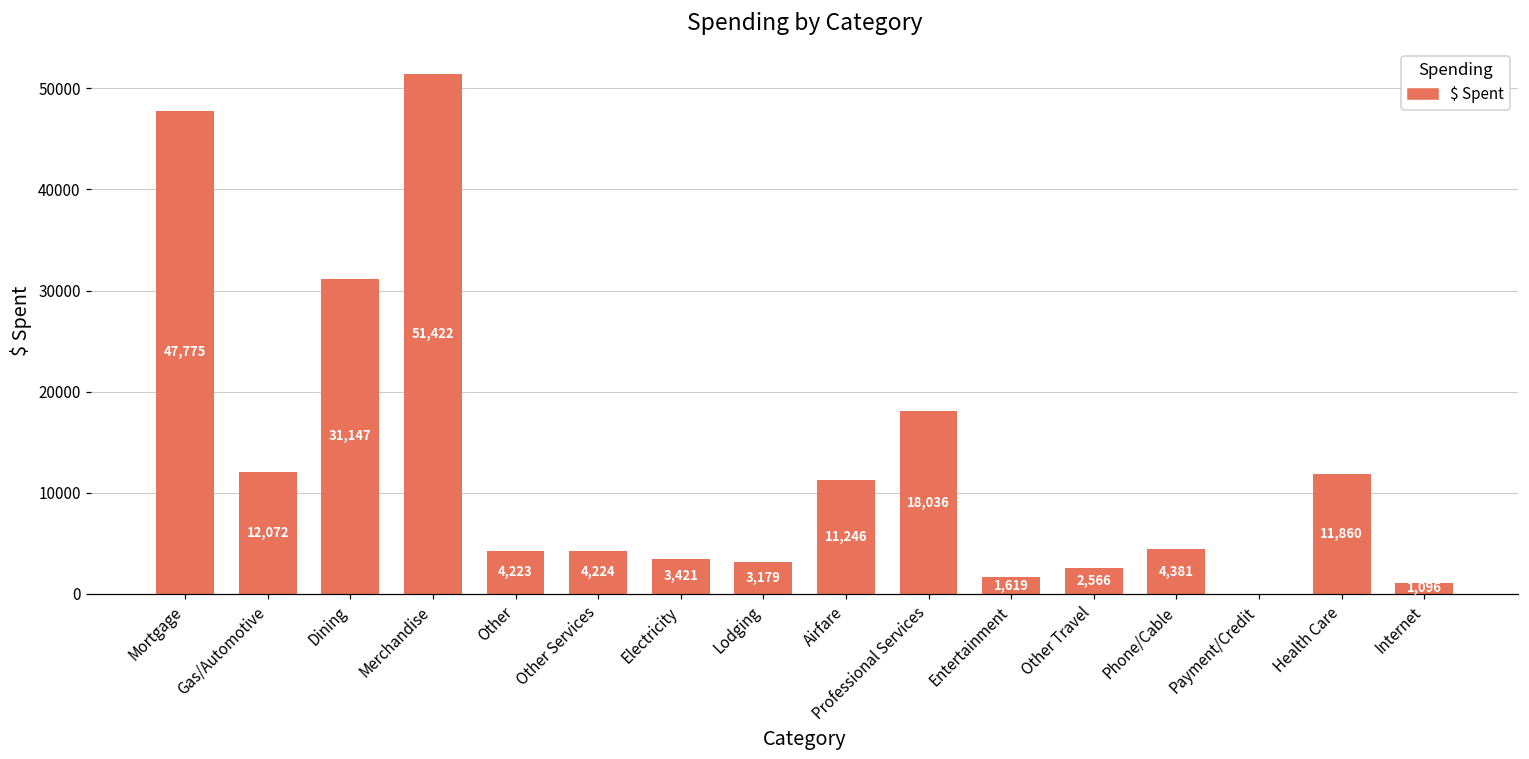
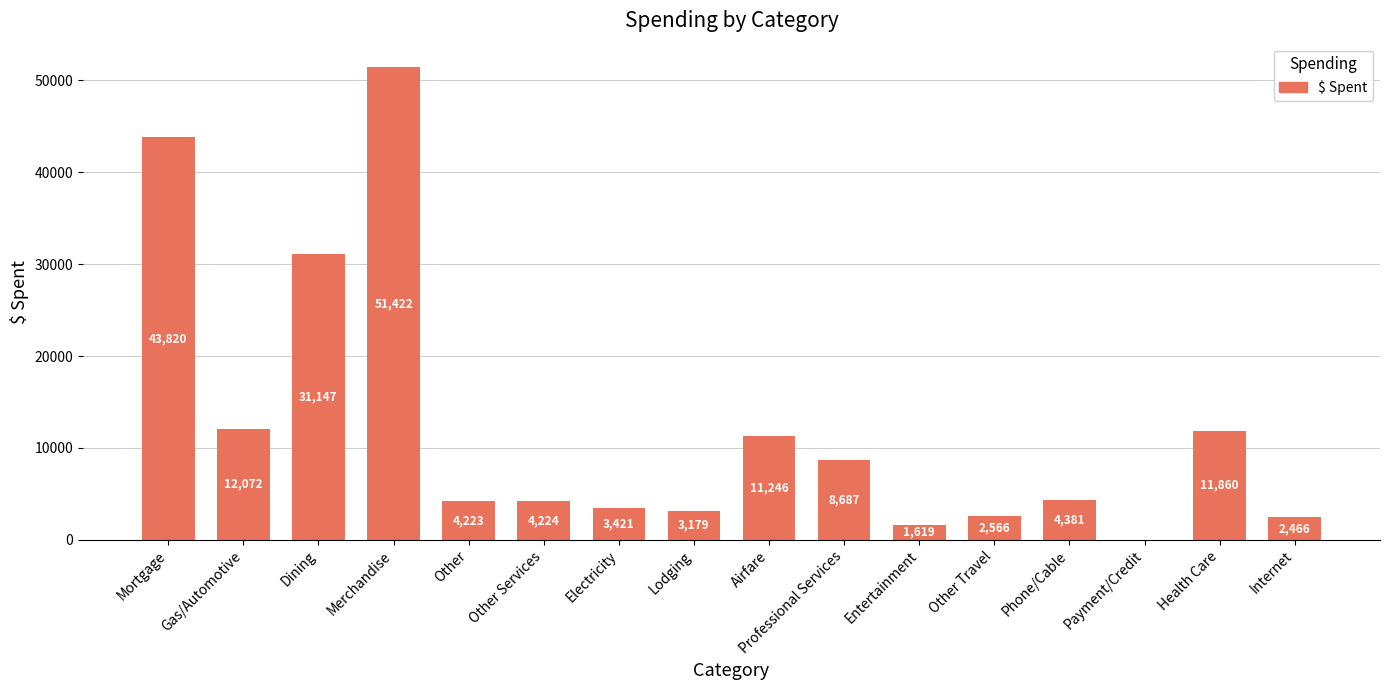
  {
-   "Mortgage": "47,775",
+   "Mortgage": "43,820",
    "Gas/Automotive": "12,072",
    "Dining": "31,147",
    "Merchandise": "51,422",
    "Other": "4,223",
    "Other Services": "4,224",
    "Electricity": "3,421",
    "Lodging": "3,179",
    "Airfare": "11,246",
-   "Professional Services": "18,036",
+   "Professional Services": "8,687",
    "Entertainment": "1,619",
    "Other Travel": "2,566",
    "Phone/Cable": "4,381",
    "Health Care": "11,860",
-   "Internet": "1,096"
+   "Internet": "2,466"
  }
